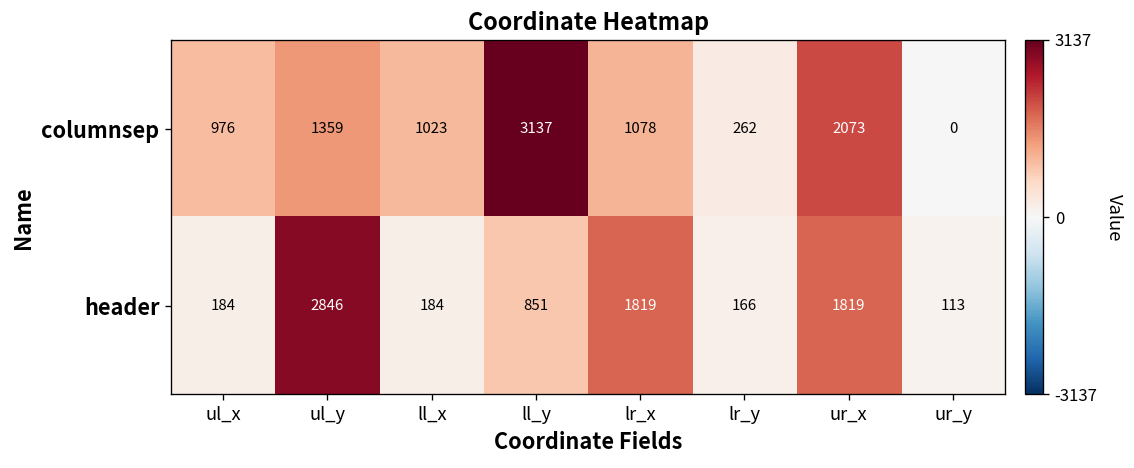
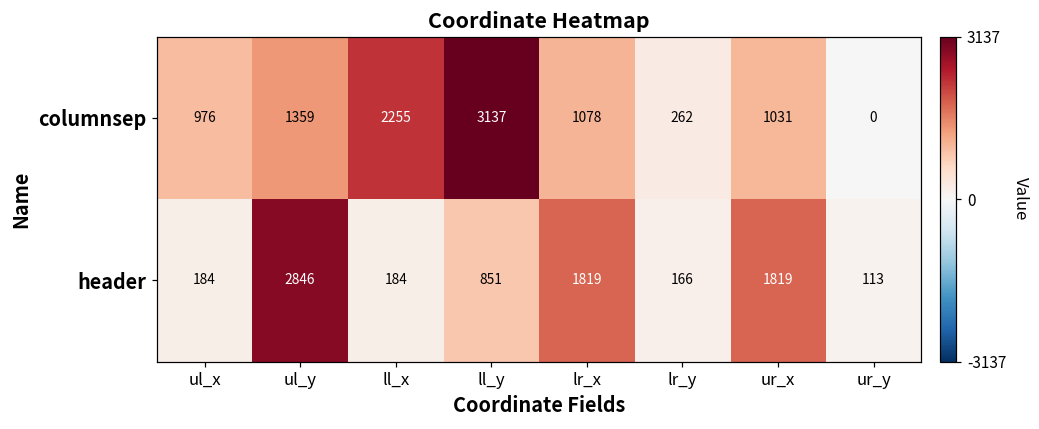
  {
    "columnsep": {
      "ul_x": 976,
      "ul_y": 1359,
-     "ll_x": 1023,
+     "ll_x": 2255,
      "ll_y": 3137,
      "lr_x": 1078,
      "lr_y": 262,
-     "ur_x": 2073,
+     "ur_x": 1031,
      "ur_y": 0
    },
    "header": {
      "ul_x": 184,
      "ul_y": 2846,
      "ll_x": 184,
      "ll_y": 851,
      "lr_x": 1819,
      "lr_y": 166,
      "ur_x": 1819,
      "ur_y": 113
    }
  }
